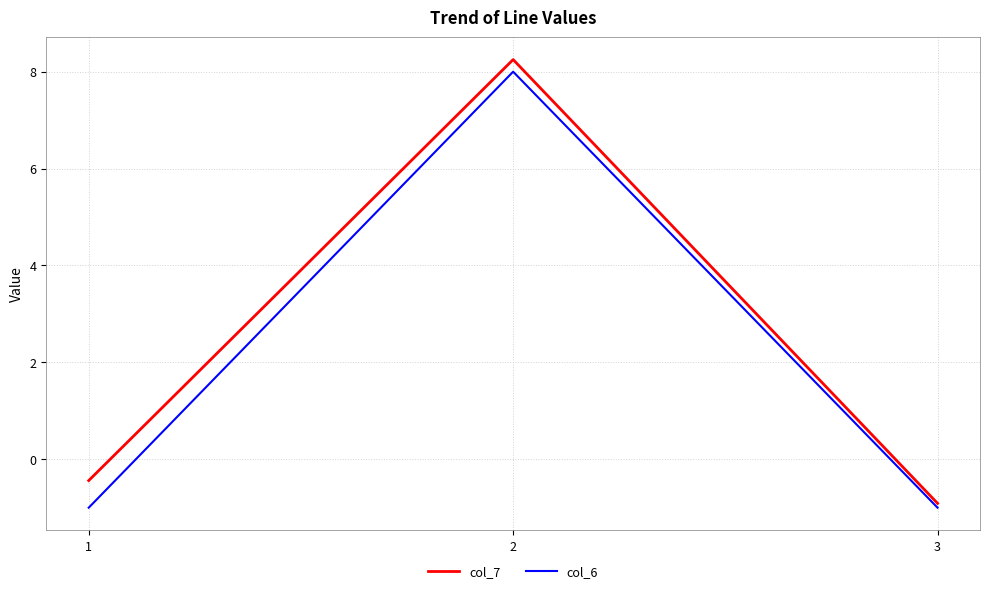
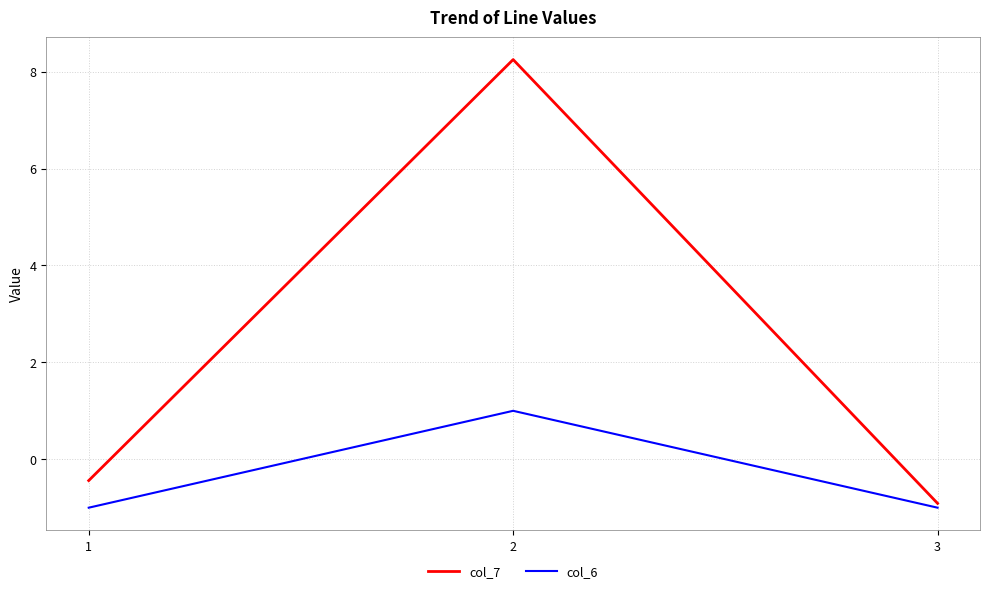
  {
    "col_7": {
      "1": -0.4,
      "2": 8.3,
      "3": -0.9
    },
    "col_6": {
      "1": -1,
-     "2": 8,
+     "2": 1,
      "3": -1
    }
  }
